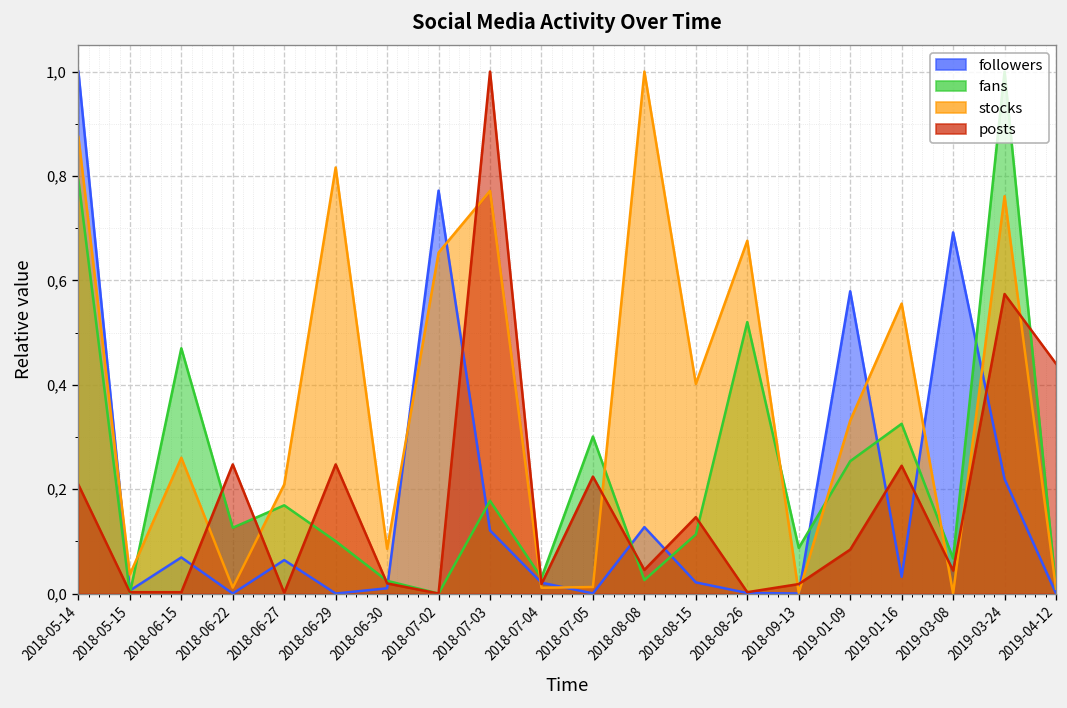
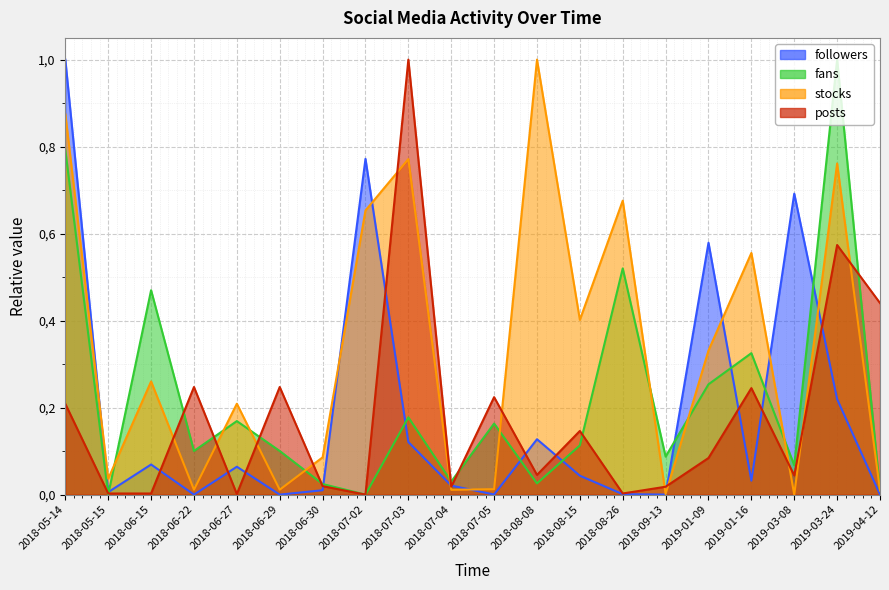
  {
    "followers": {
      "2018-05-14": 10.0,
      "2018-06-15": 0.7,
      "2018-06-22": 0.0,
      "2018-06-27": 0.6,
      "2018-06-29": 0.0,
      "2018-06-30": 0.1,
      "2018-07-02": 7.7,
      "2018-07-03": 1.2,
      "2018-07-05": 0.0,
      "2018-08-08": 1.3,
-     "2018-08-15": 0.2,
+     "2018-08-15": 0.4,
      "2019-01-09": 5.8,
      "2019-01-16": 0.3,
      "2019-03-08": 6.9,
      "2019-03-24": 2.2,
      "2019-04-12": 0.0
    },
    "fans": {
      "2018-05-14": 7.9,
      "2018-06-15": 4.7,
-     "2018-06-22": 1.3,
+     "2018-06-22": 1.0,
      "2018-06-27": 1.7,
      "2018-06-29": 1.0,
      "2018-07-03": 1.8,
      "2018-07-04": 0.3,
-     "2018-07-05": 3.0,
+     "2018-07-05": 1.6,
      "2018-08-08": 0.3,
      "2018-08-15": 1.1,
      "2018-08-26": 5.2,
      "2018-09-13": 0.9,
      "2019-01-09": 2.5,
      "2019-01-16": 3.3,
      "2019-03-08": 0.7
    },
    "stocks": {
      "2018-05-14": 8.8,
      "2018-05-15": 0.4,
      "2018-06-15": 2.6,
      "2018-06-22": 0.1,
      "2018-06-27": 2.1,
-     "2018-06-29": 8.2,
+     "2018-06-29": 0.1,
      "2018-06-30": 0.9,
      "2018-07-02": 6.5,
      "2018-07-03": 7.7,
      "2018-07-04": 0.1,
      "2018-07-05": 0.1,
      "2018-08-08": 10.0,
      "2018-08-15": 4.0,
      "2018-08-26": 6.8,
      "2019-01-09": 3.3,
      "2019-01-16": 5.6,
      "2019-03-08": 0.0,
      "2019-03-24": 7.6
    },
    "posts": {
      "2018-05-14": 2.1,
      "2018-06-15": 0.0,
      "2018-06-22": 2.5,
      "2018-06-27": 0.0,
      "2018-06-29": 2.5,
      "2018-07-03": 10.0,
      "2018-07-05": 2.2,
      "2018-08-08": 0.5,
      "2018-08-15": 1.5,
      "2018-09-13": 0.2,
      "2019-01-09": 0.8,
      "2019-01-16": 2.4,
      "2019-03-08": 0.4,
      "2019-03-24": 5.7,
      "2019-04-12": 4.4
    }
  }
